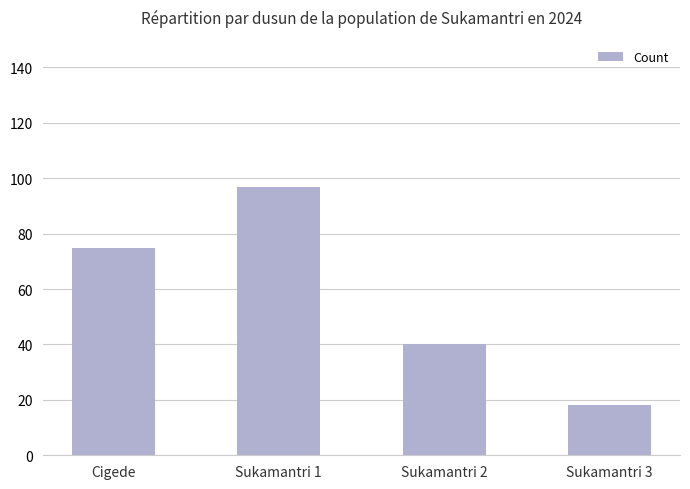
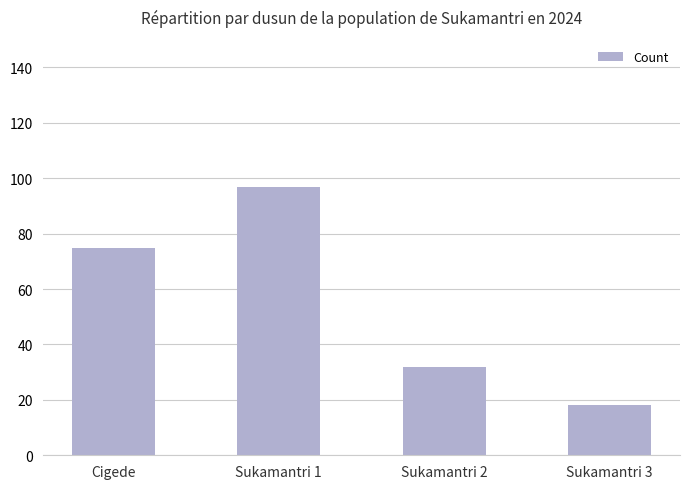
  {
    "Cigede": 75,
    "Sukamantri 1": 97,
-   "Sukamantri 2": 40,
+   "Sukamantri 2": 32,
    "Sukamantri 3": 18
  }
